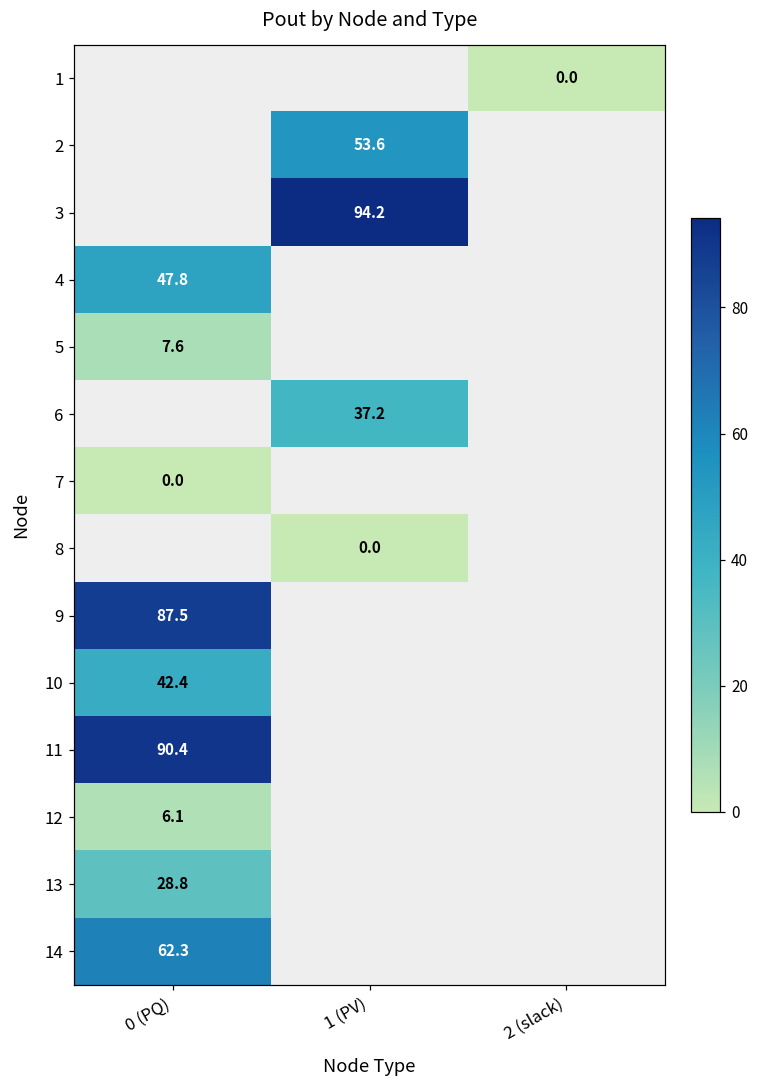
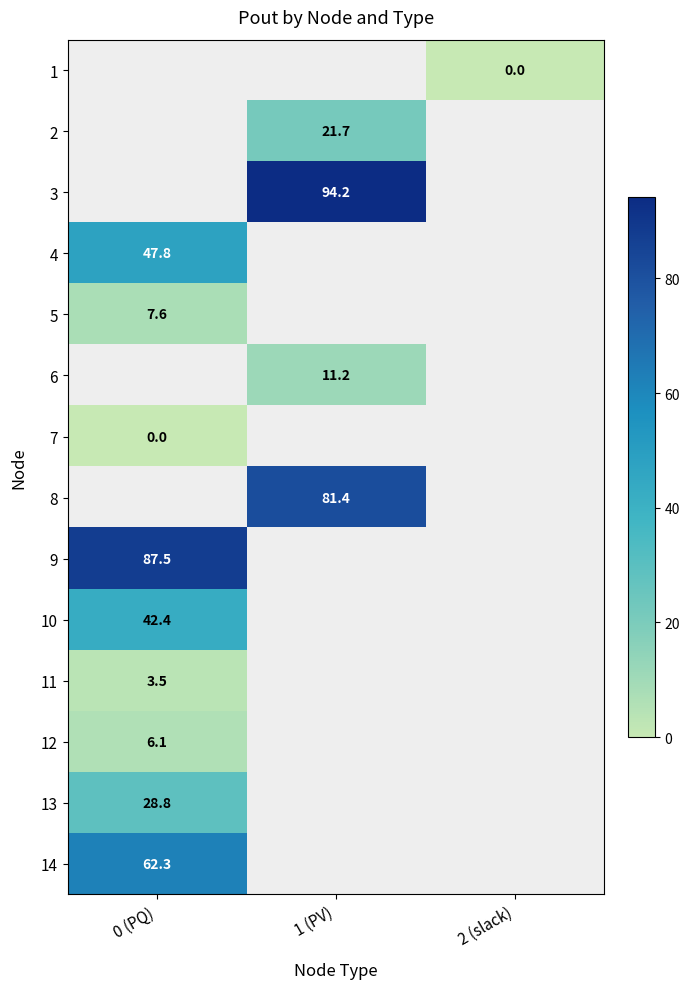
  {
    "1": {
      "2 (slack)": 0.0
    },
    "2": {
-     "1 (PV)": 53.6
+     "1 (PV)": 21.7
    },
    "3": {
      "1 (PV)": 94.2
    },
    "4": {
      "0 (PQ)": 47.8
    },
    "5": {
      "0 (PQ)": 7.6
    },
    "6": {
-     "1 (PV)": 37.2
+     "1 (PV)": 11.2
    },
    "7": {
      "0 (PQ)": 0.0
    },
    "8": {
-     "1 (PV)": 0.0
+     "1 (PV)": 81.4
    },
    "9": {
      "0 (PQ)": 87.5
    },
    "10": {
      "0 (PQ)": 42.4
    },
    "11": {
-     "0 (PQ)": 90.4
+     "0 (PQ)": 3.5
    },
    "12": {
      "0 (PQ)": 6.1
    },
    "13": {
      "0 (PQ)": 28.8
    },
    "14": {
      "0 (PQ)": 62.3
    }
  }
